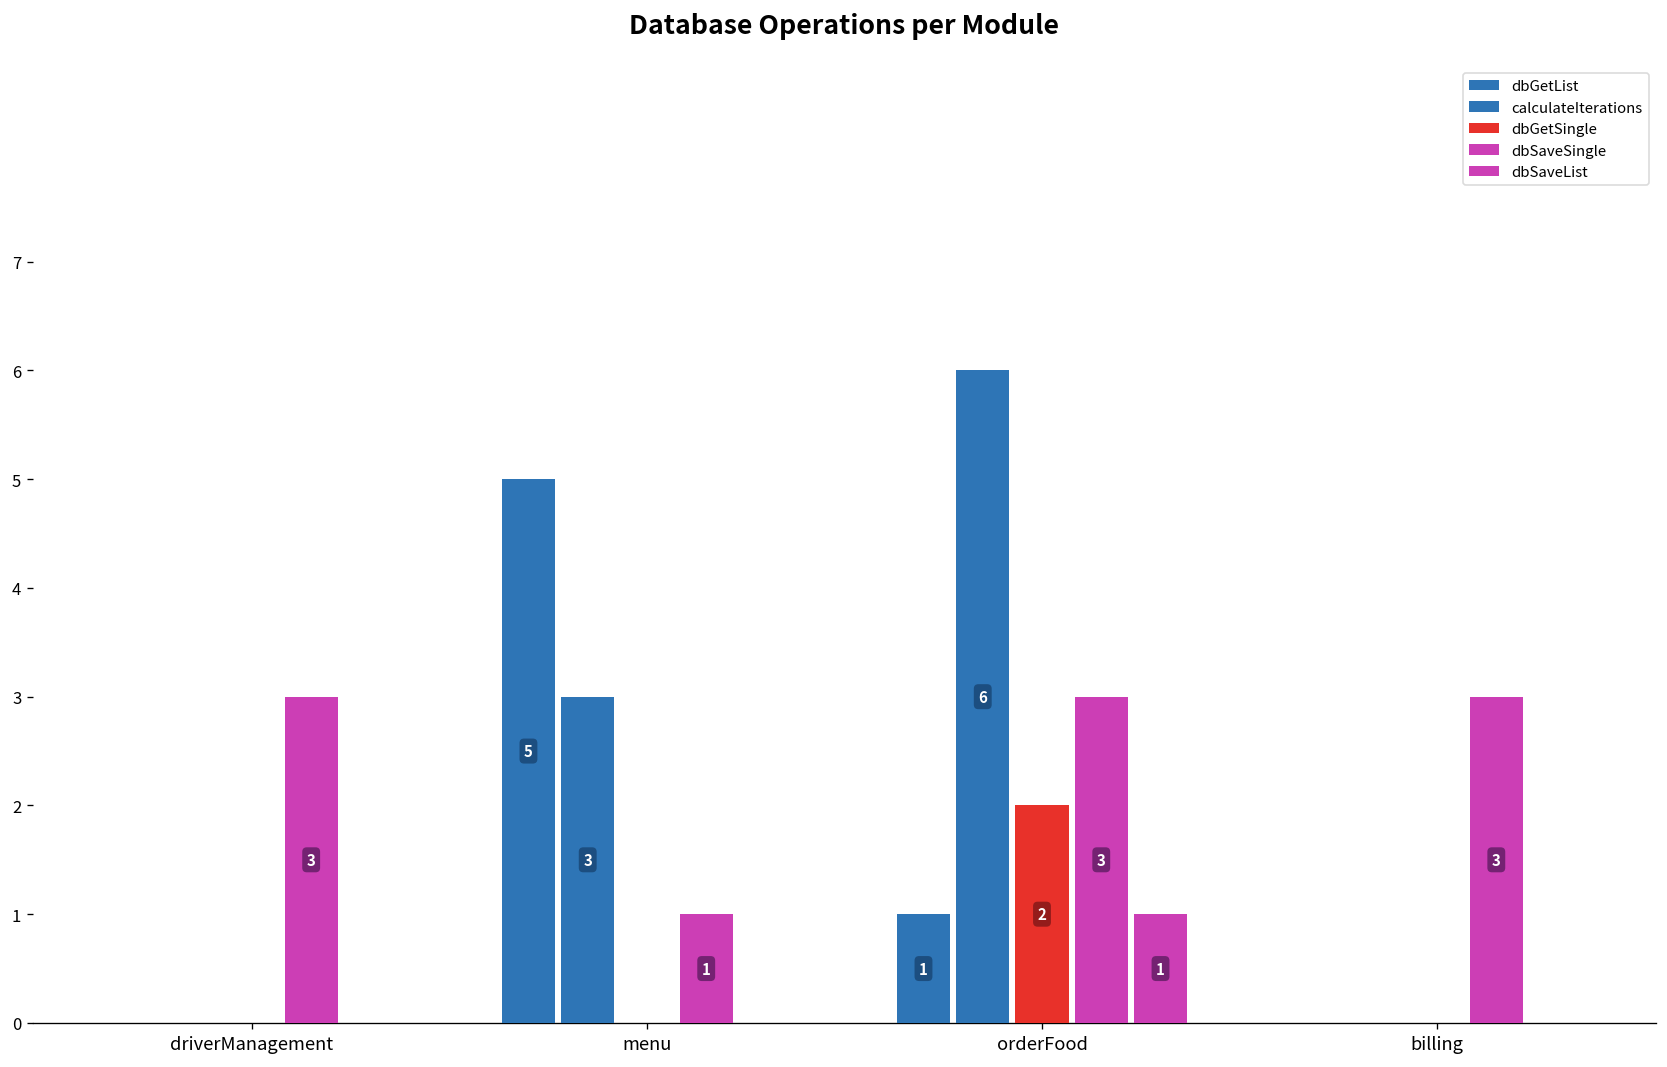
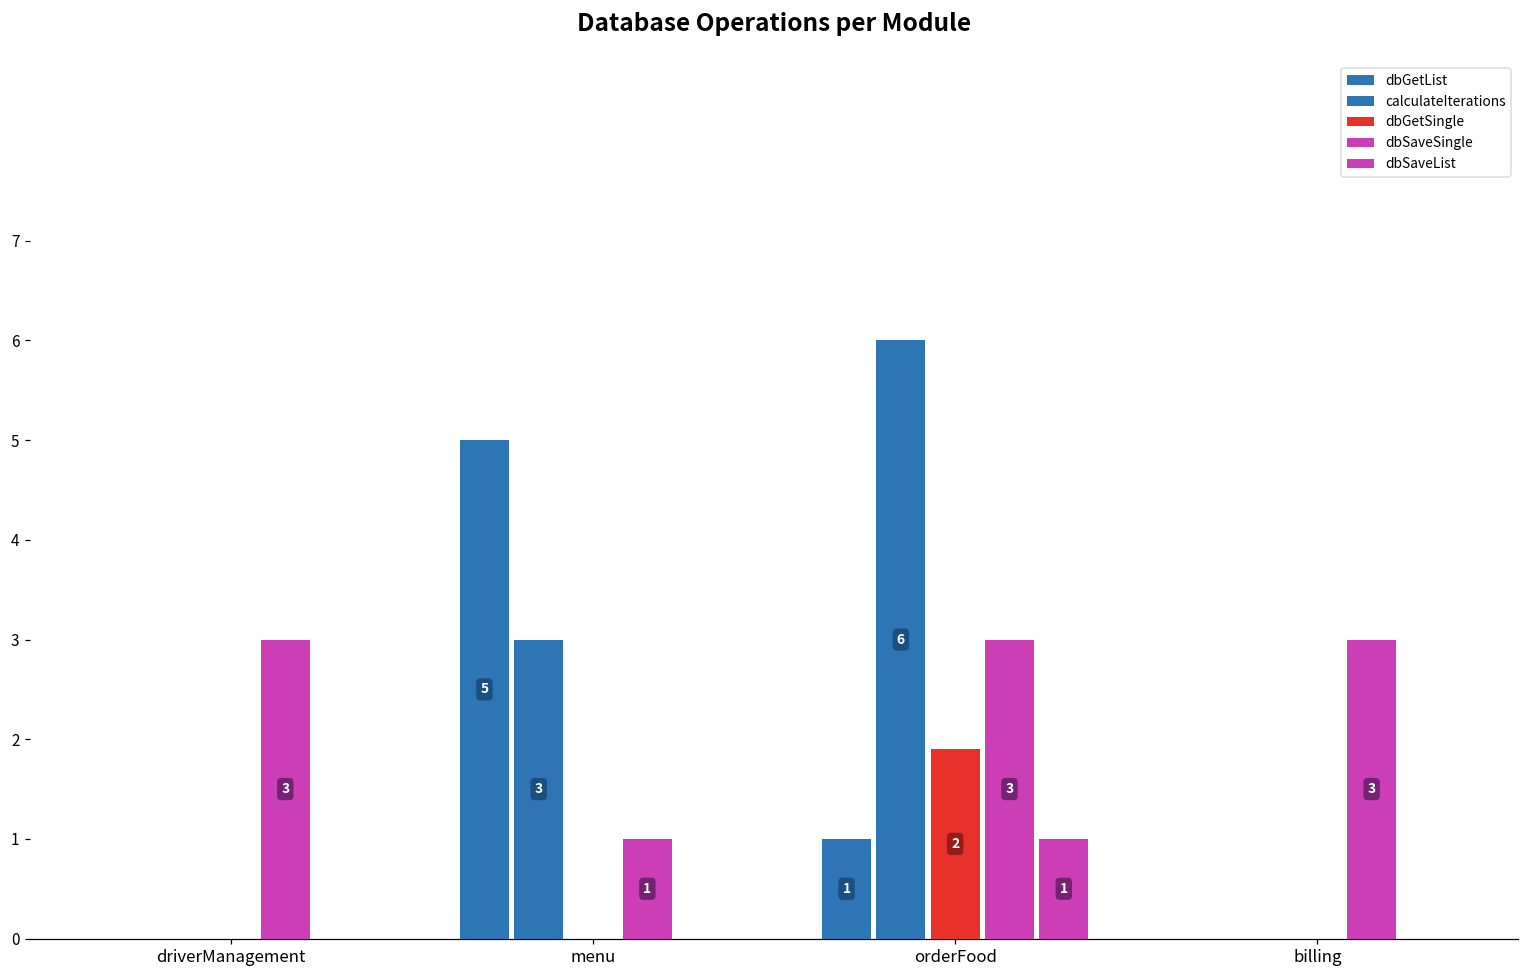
  {
    "dbGetSingle": {
      "driverManagement": 0.0,
      "menu": 0.0,
-     "orderFood": 2.0,
+     "orderFood": 1.9,
      "billing": 0.0
    }
  }
